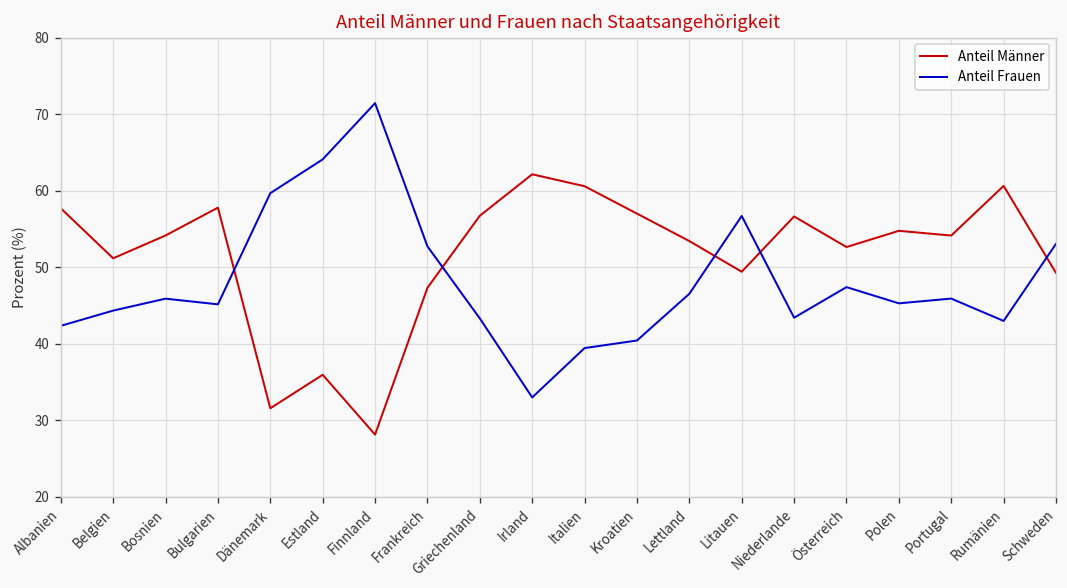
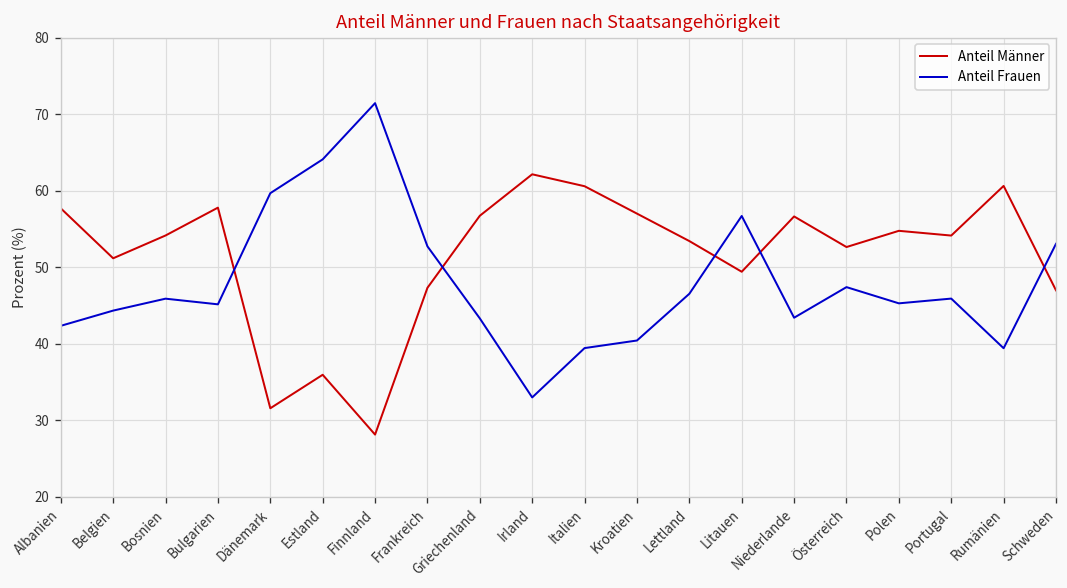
  {
    "Anteil Männer": {
      "Albanien": 58,
      "Belgien": 51,
      "Bosnien": 54,
      "Bulgarien": 58,
      "Dänemark": 32,
      "Estland": 36,
      "Finnland": 28,
      "Frankreich": 47,
      "Griechenland": 57,
      "Irland": 62,
      "Italien": 61,
      "Kroatien": 57,
      "Lettland": 53,
      "Litauen": 49,
      "Niederlande": 57,
      "Österreich": 53,
      "Polen": 55,
      "Portugal": 54,
      "Rumänien": 61,
-     "Schweden": 49
+     "Schweden": 47
    },
    "Anteil Frauen": {
      "Albanien": 42,
      "Belgien": 44,
      "Bosnien": 46,
      "Bulgarien": 45,
      "Dänemark": 60,
      "Estland": 64,
      "Finnland": 71,
      "Frankreich": 53,
      "Griechenland": 43,
      "Irland": 33,
      "Italien": 39,
      "Kroatien": 40,
      "Lettland": 47,
      "Litauen": 57,
      "Niederlande": 43,
      "Österreich": 47,
      "Polen": 45,
      "Portugal": 46,
-     "Rumänien": 43,
+     "Rumänien": 39,
      "Schweden": 53
    }
  }
